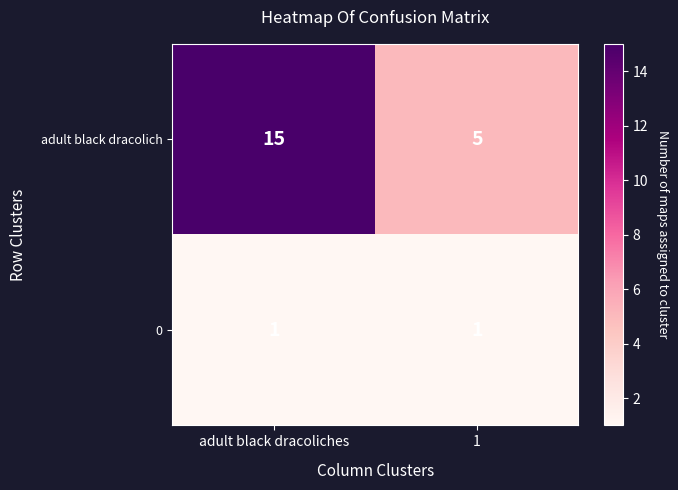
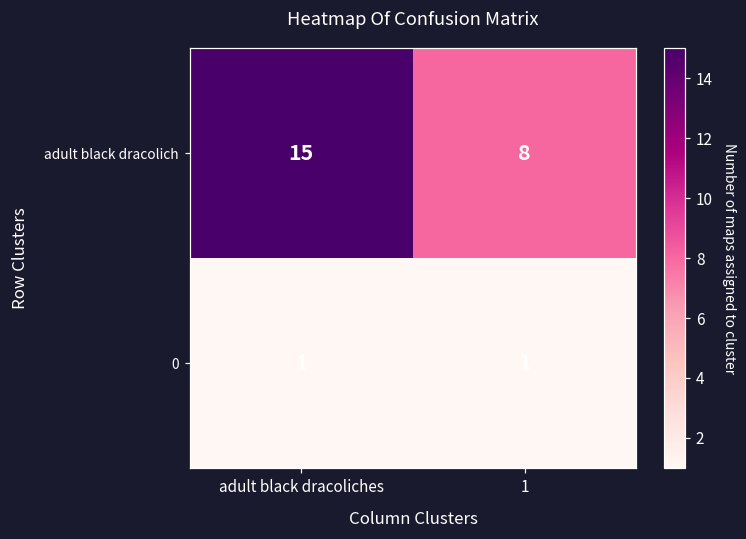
  {
    "adult black dracolich": {
      "adult black dracoliches": 15,
-     "1": 5
+     "1": 8
    }
  }
